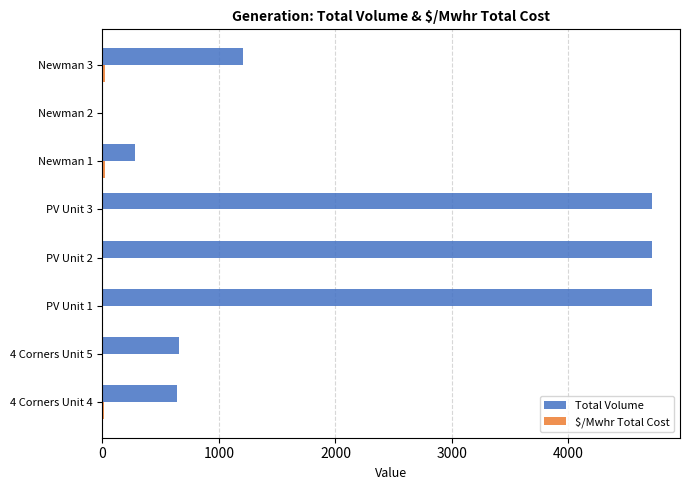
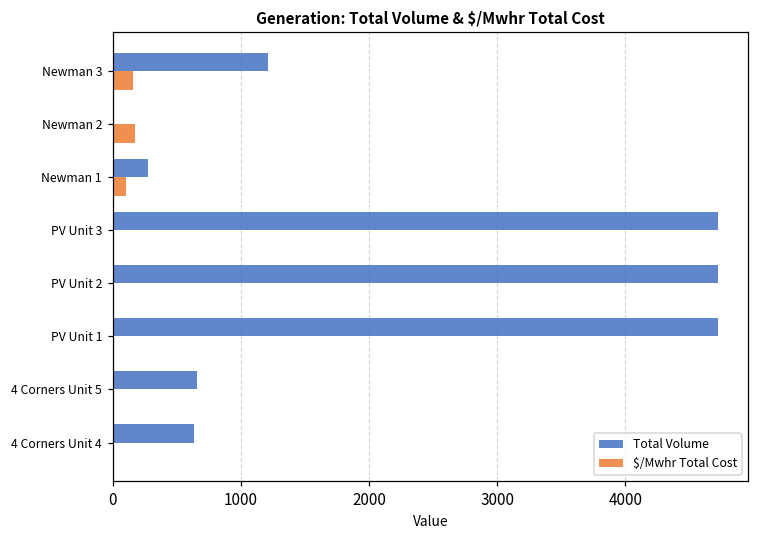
  {
    "Total Volume": {
      "Newman 3": 1210,
      "Newman 2": 0,
      "Newman 1": 280,
      "PV Unit 3": 4720,
      "PV Unit 2": 4720,
      "PV Unit 1": 4720,
      "4 Corners Unit 5": 660,
      "4 Corners Unit 4": 640
    },
    "$/Mwhr Total Cost": {
-     "Newman 3": 20,
-     "Newman 2": 0,
-     "Newman 1": 20,
+     "Newman 3": 160,
+     "Newman 2": 170,
+     "Newman 1": 100,
      "4 Corners Unit 5": 0
    }
  }
